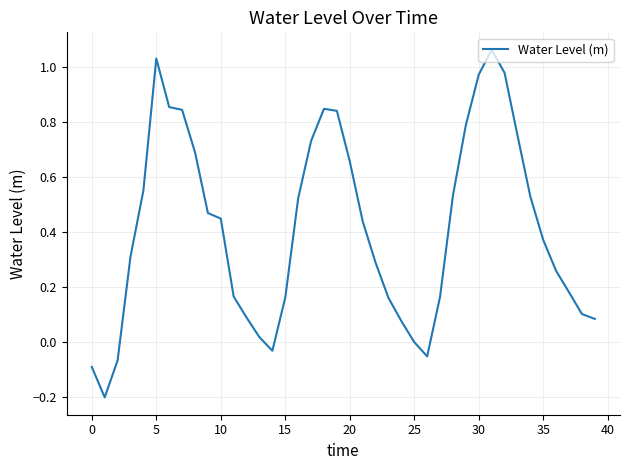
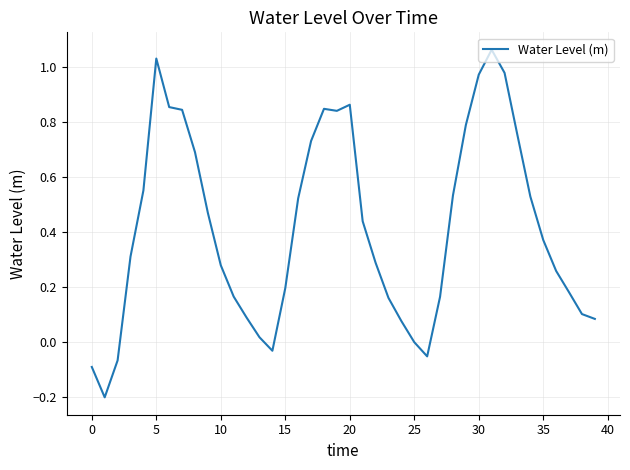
  {
    "0": -0.09,
    "5": 1.03,
-   "10": 0.45,
-   "15": 0.16,
-   "20": 0.66,
+   "10": 0.28,
+   "15": 0.19,
+   "20": 0.86,
    "25": 0.00,
    "30": 0.97,
    "35": 0.37
  }
